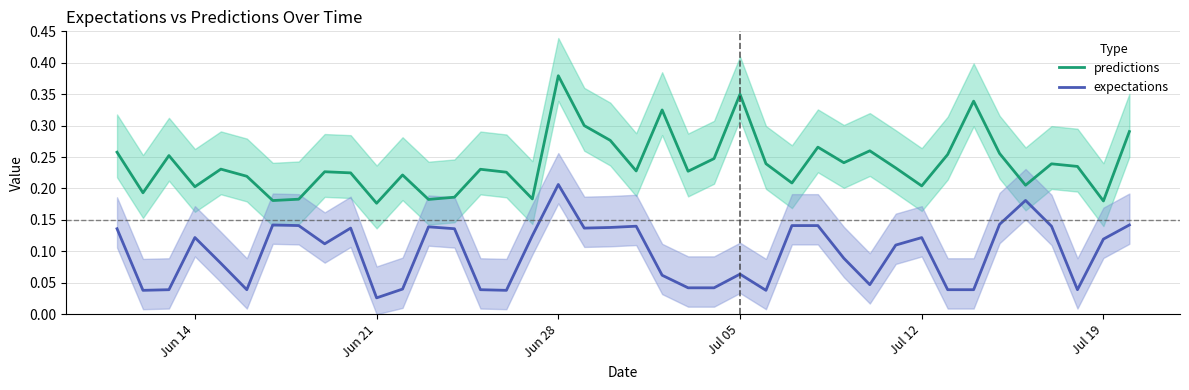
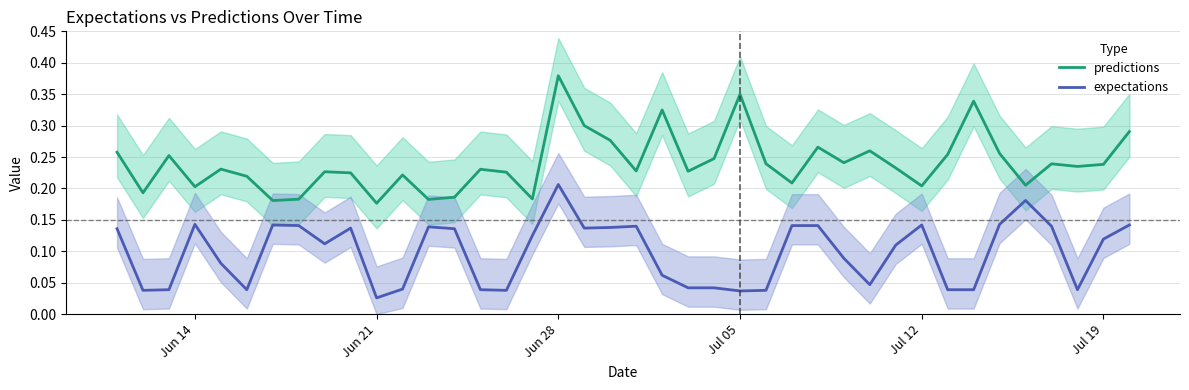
  {
    "predictions": {
      "Jun 14": 0.20,
      "Jun 21": 0.18,
      "Jun 28": 0.38,
      "Jul 05": 0.35,
      "Jul 12": 0.20,
-     "Jul 19": 0.18
+     "Jul 19": 0.24
    },
    "expectations": {
-     "Jun 14": 0.12,
+     "Jun 14": 0.14,
      "Jun 21": 0.03,
      "Jun 28": 0.21,
-     "Jul 05": 0.06,
-     "Jul 12": 0.12,
+     "Jul 05": 0.04,
+     "Jul 12": 0.14,
      "Jul 19": 0.12
    }
  }
